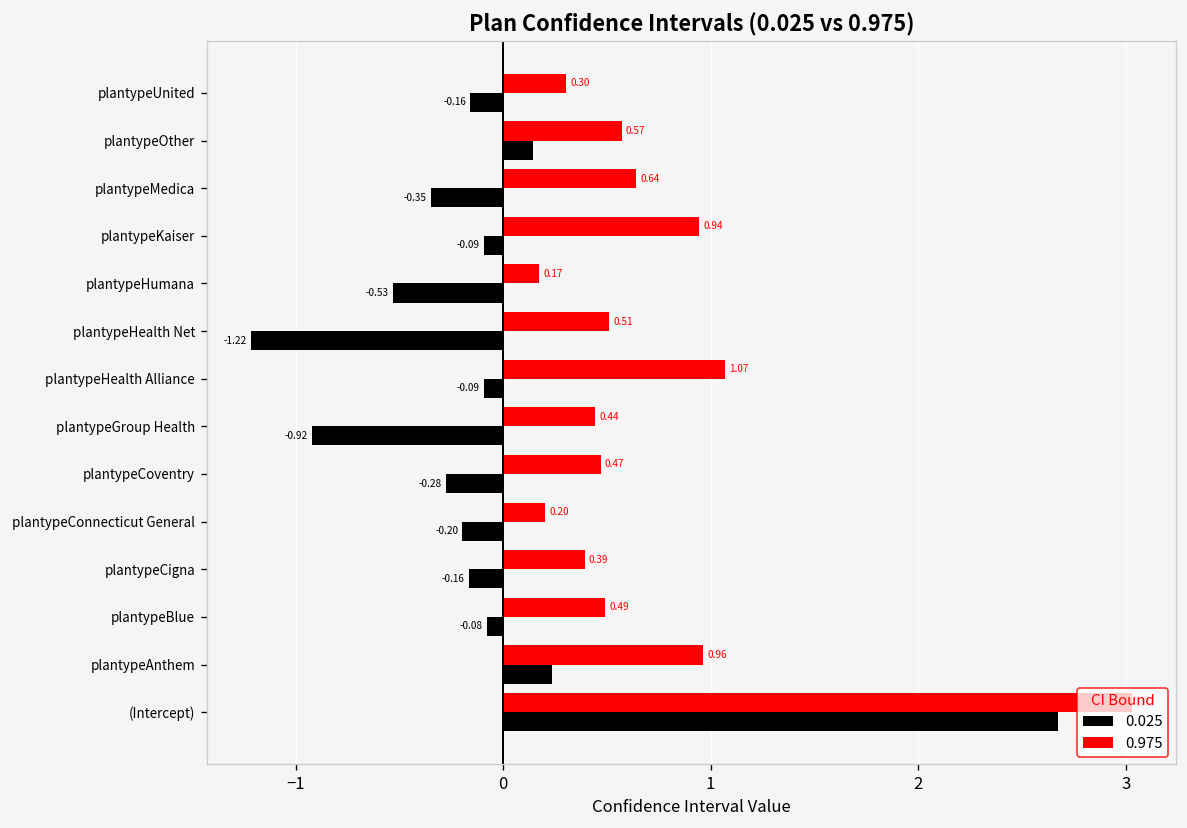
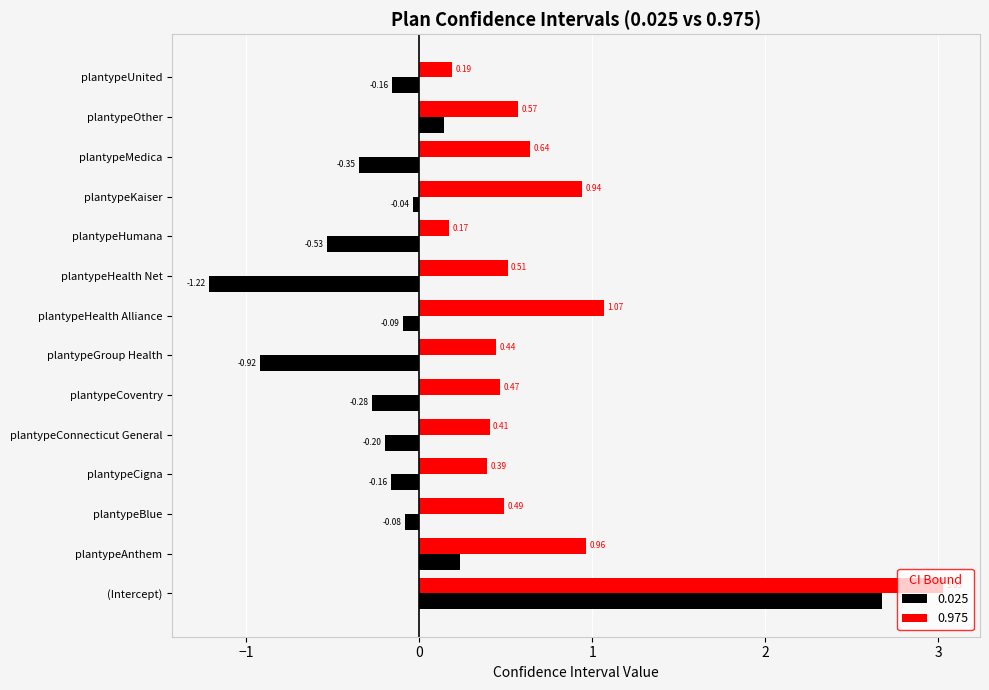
  {
    "0.025": {
      "plantypeUnited": -0.16,
      "plantypeMedica": -0.35,
-     "plantypeKaiser": -0.09,
+     "plantypeKaiser": -0.04,
      "plantypeHumana": -0.53,
      "plantypeHealth Net": -1.22,
      "plantypeHealth Alliance": -0.09,
      "plantypeGroup Health": -0.92,
      "plantypeCoventry": -0.28,
      "plantypeConnecticut General": -0.20,
      "plantypeCigna": -0.16,
      "plantypeBlue": -0.08
    },
    "0.975": {
-     "plantypeUnited": 0.30,
+     "plantypeUnited": 0.19,
      "plantypeOther": 0.57,
      "plantypeMedica": 0.64,
      "plantypeKaiser": 0.94,
      "plantypeHumana": 0.17,
      "plantypeHealth Net": 0.51,
      "plantypeHealth Alliance": 1.07,
      "plantypeGroup Health": 0.44,
      "plantypeCoventry": 0.47,
-     "plantypeConnecticut General": 0.20,
+     "plantypeConnecticut General": 0.41,
      "plantypeCigna": 0.39,
      "plantypeBlue": 0.49,
      "plantypeAnthem": 0.96
    }
  }
